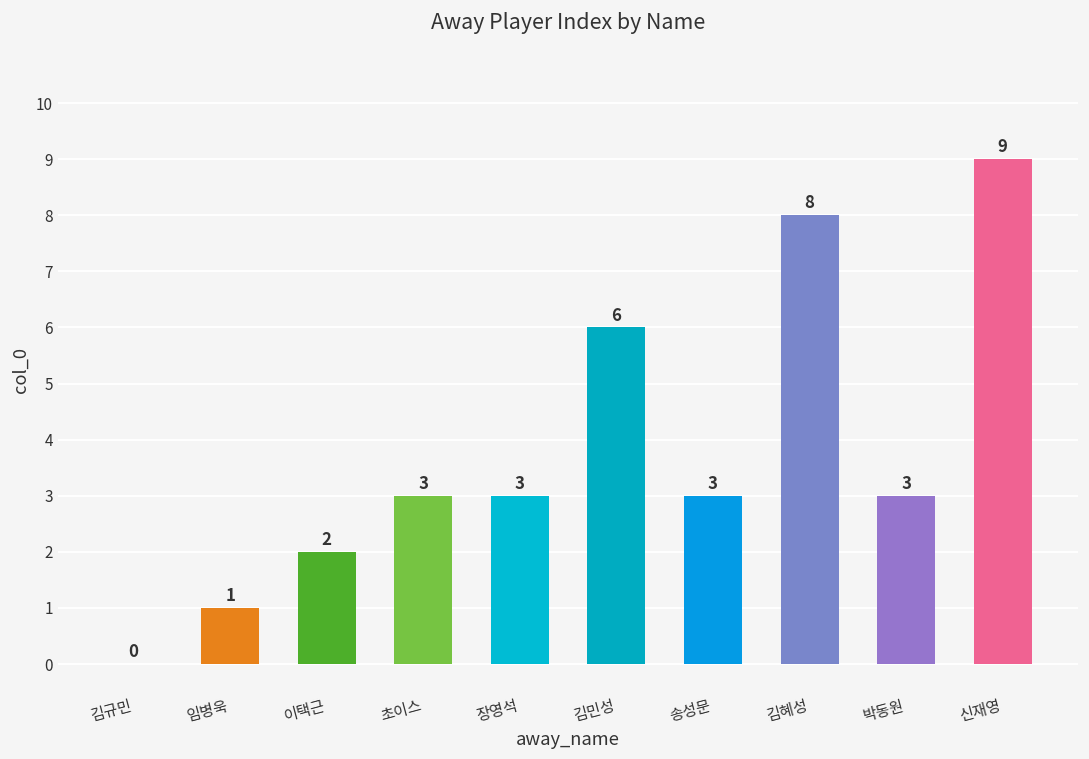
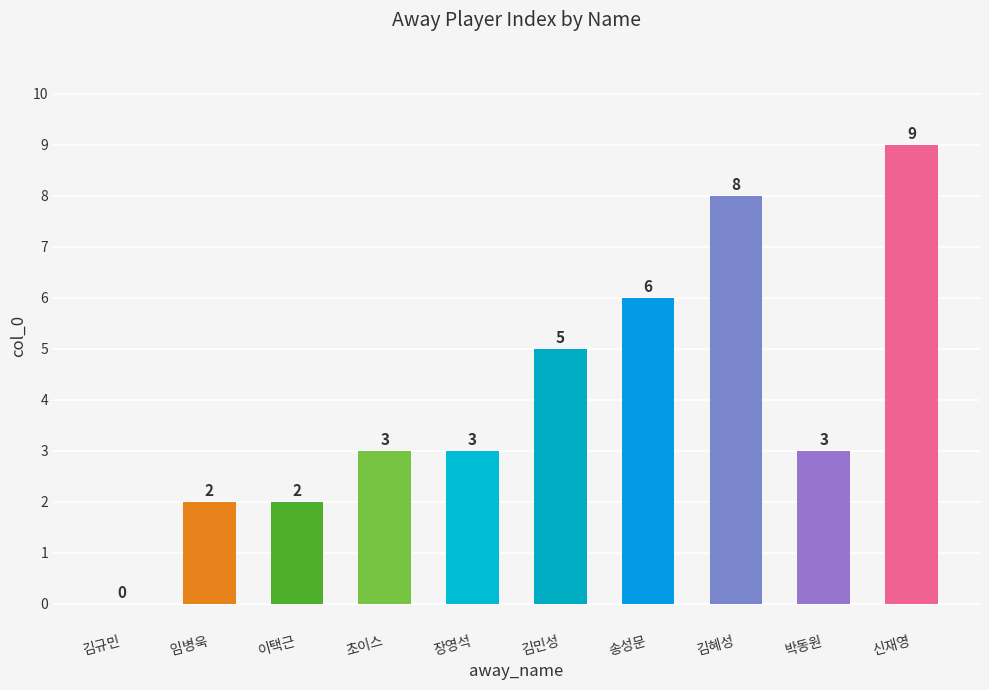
  {
    "김규민": 0,
-   "임병욱": 1,
+   "임병욱": 2,
    "이택근": 2,
    "초이스": 3,
    "장영석": 3,
-   "김민성": 6,
-   "송성문": 3,
+   "김민성": 5,
+   "송성문": 6,
    "김혜성": 8,
    "박동원": 3,
    "신재영": 9
  }
